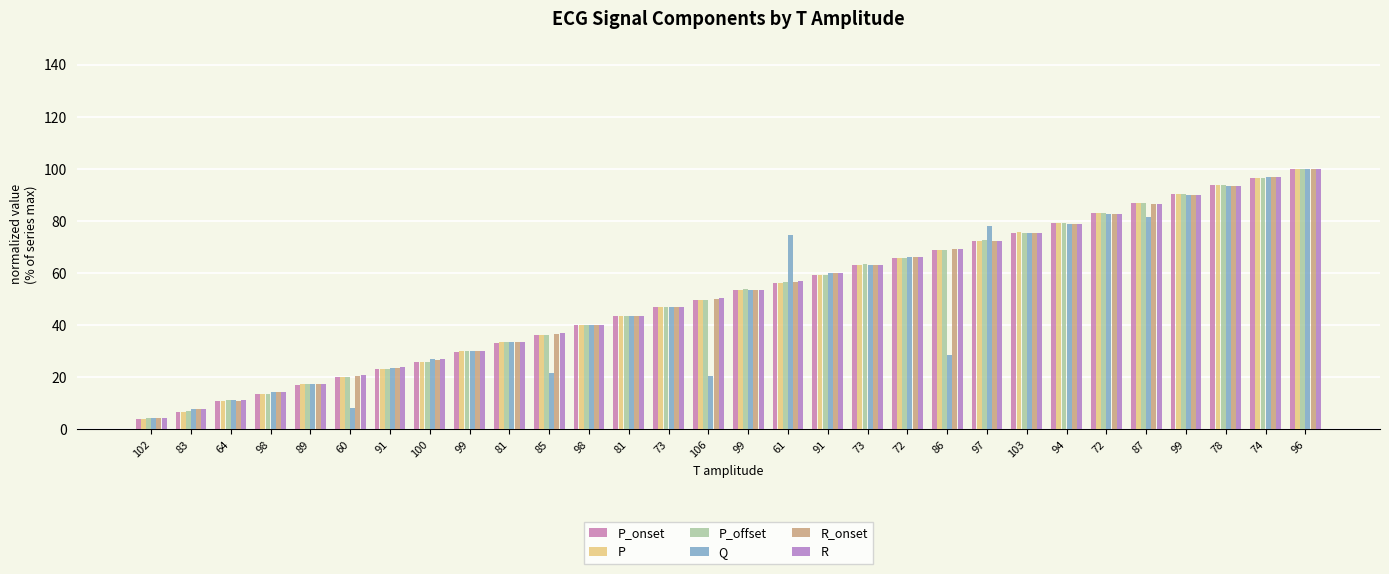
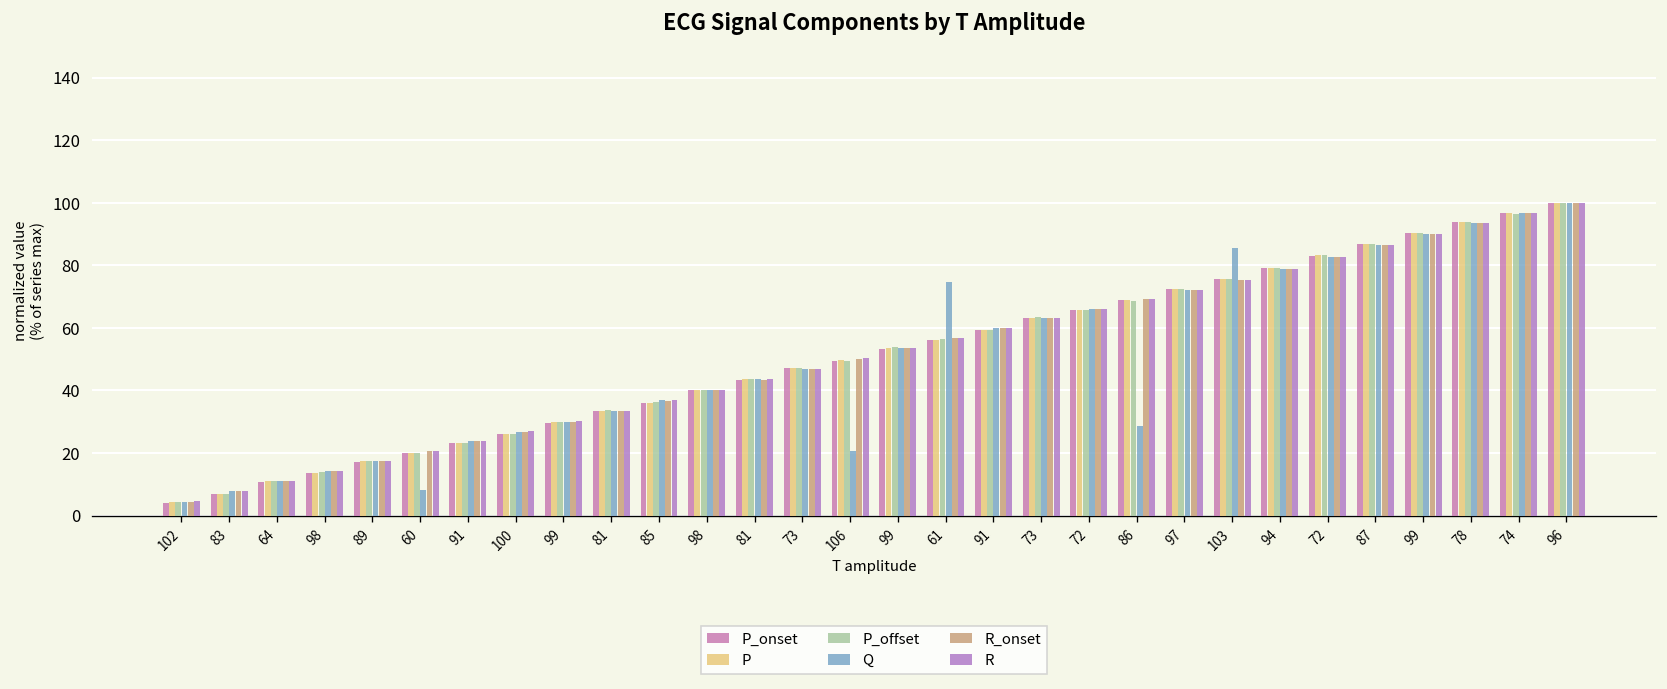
  {
    "P_offset": {
      "102": 4,
      "83": 7,
      "64": 11,
      "89": 17,
      "60": 20,
      "100": 26,
      "85": 36,
      "106": 50,
      "61": 56,
      "86": 69,
      "97": 73,
      "103": 76,
      "94": 79,
      "87": 87,
      "78": 94,
      "74": 97,
      "96": 100
    },
    "Q": {
      "102": 4,
      "83": 8,
      "64": 11,
      "89": 17,
      "60": 8,
      "100": 27,
-     "85": 22,
+     "85": 37,
      "106": 21,
      "61": 75,
      "86": 29,
-     "97": 78,
-     "103": 75,
+     "97": 72,
+     "103": 86,
      "94": 79,
-     "87": 81,
+     "87": 86,
      "78": 93,
      "74": 97,
      "96": 100
    }
  }
